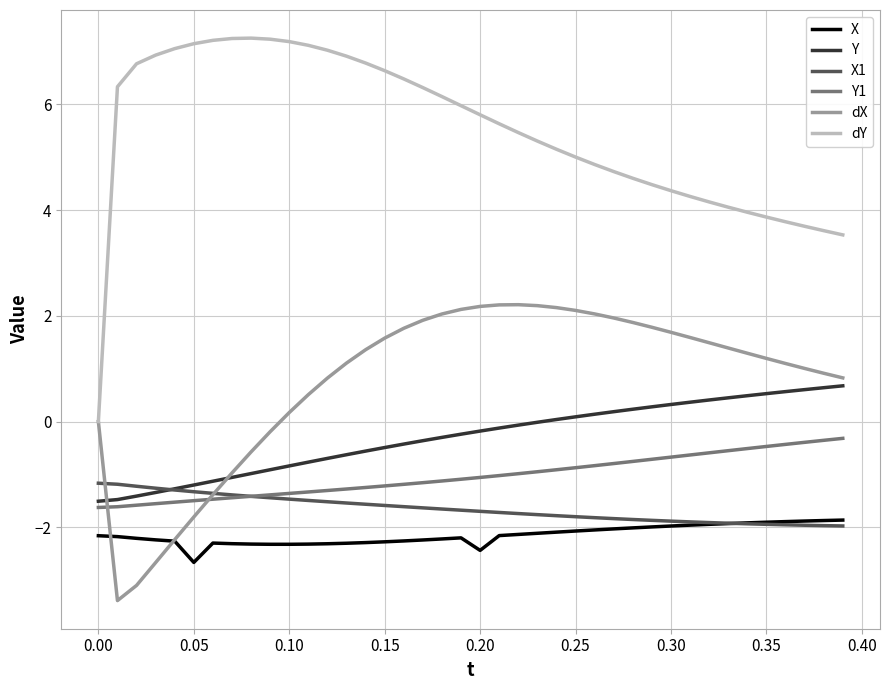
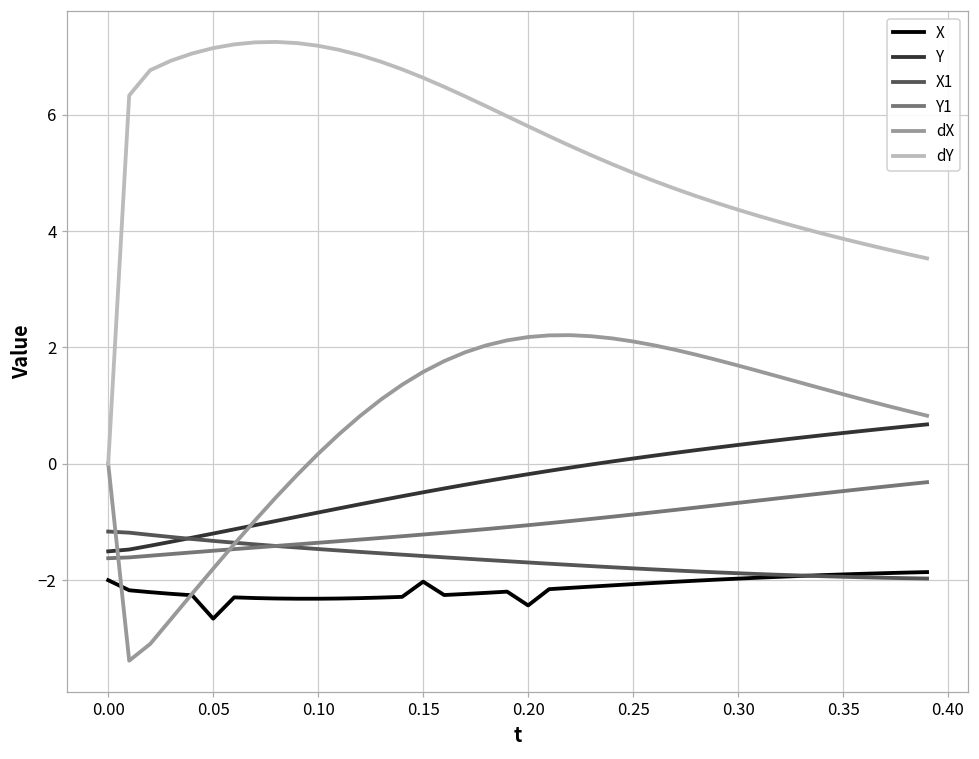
  {
    "X": {
-     "0.00": -2.2,
+     "0.00": -2.0,
      "0.05": -2.7,
      "0.10": -2.3,
-     "0.15": -2.3,
+     "0.15": -2.0,
      "0.20": -2.4,
      "0.25": -2.1,
      "0.30": -2.0
    }
  }
